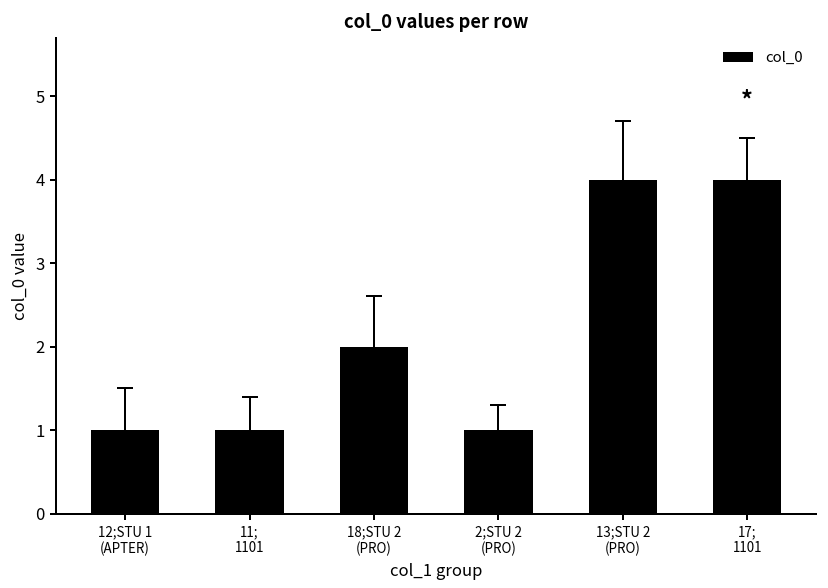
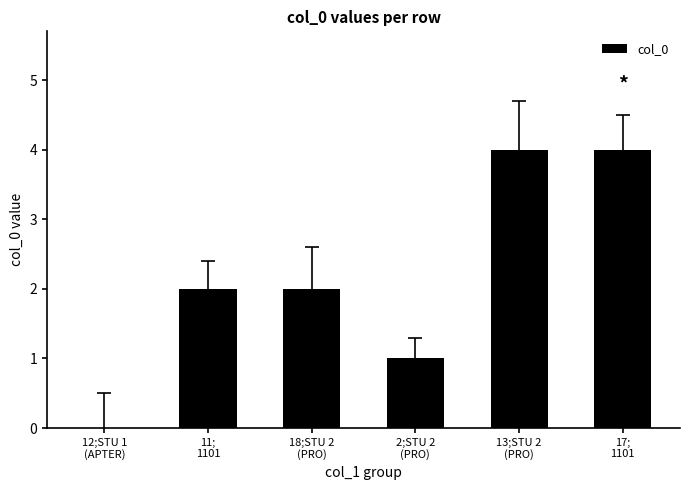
  {
    "col_0": {
-     "12;STU 1 (APTER)": 1,
-     "11; 1101": 1,
+     "12;STU 1 (APTER)": 0,
+     "11; 1101": 2,
      "18;STU 2 (PRO)": 2,
      "2;STU 2 (PRO)": 1,
      "13;STU 2 (PRO)": 4,
      "17; 1101": 4
    }
  }
